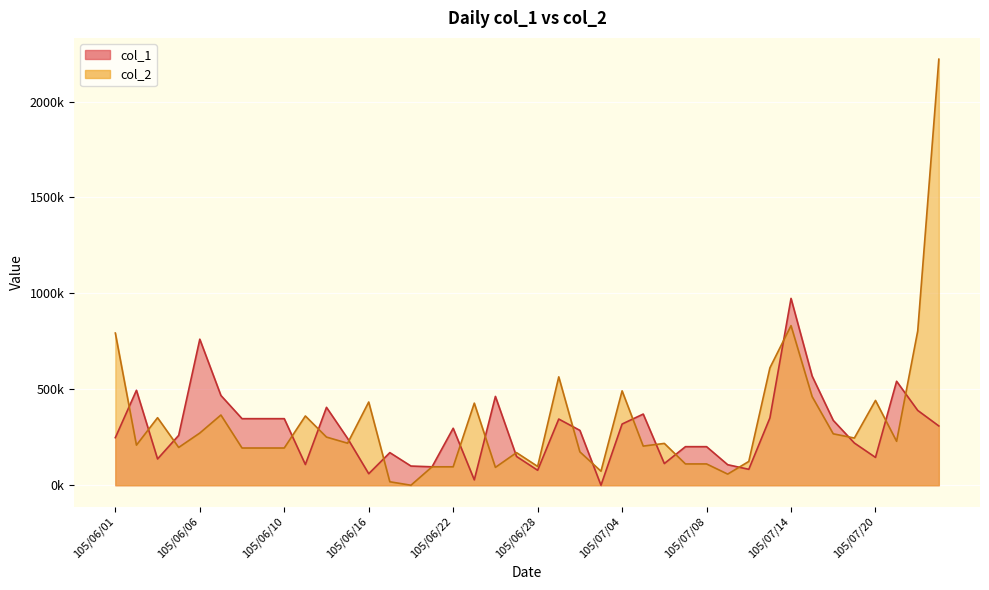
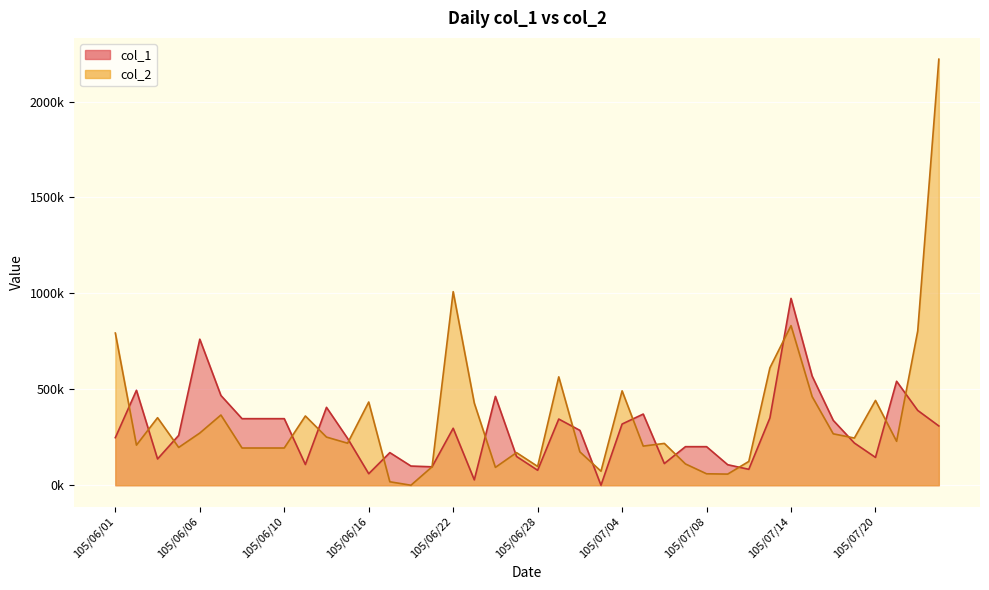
  {
    "col_1": {
      "105/06/01": 250000,
      "105/06/06": 760000,
      "105/06/10": 350000,
      "105/06/16": 60000,
      "105/06/22": 300000,
      "105/06/28": 80000,
      "105/07/04": 320000,
      "105/07/08": 200000,
      "105/07/14": 970000,
      "105/07/20": 150000
    },
    "col_2": {
      "105/06/01": 790000,
      "105/06/06": 270000,
      "105/06/10": 190000,
      "105/06/16": 430000,
-     "105/06/22": 100000,
+     "105/06/22": 1010000,
      "105/06/28": 100000,
      "105/07/04": 490000,
-     "105/07/08": 110000,
+     "105/07/08": 60000,
      "105/07/14": 830000,
      "105/07/20": 440000
    }
  }
